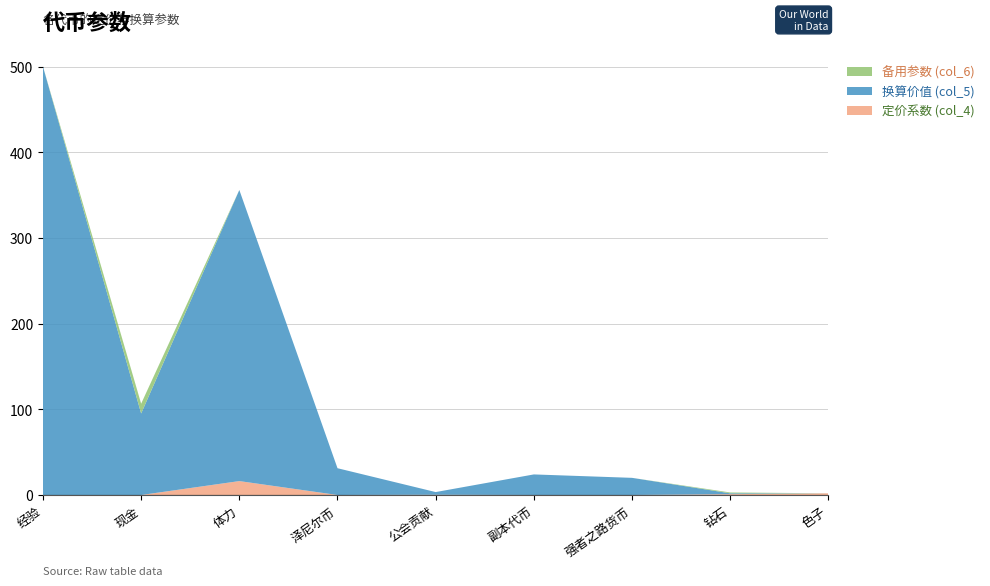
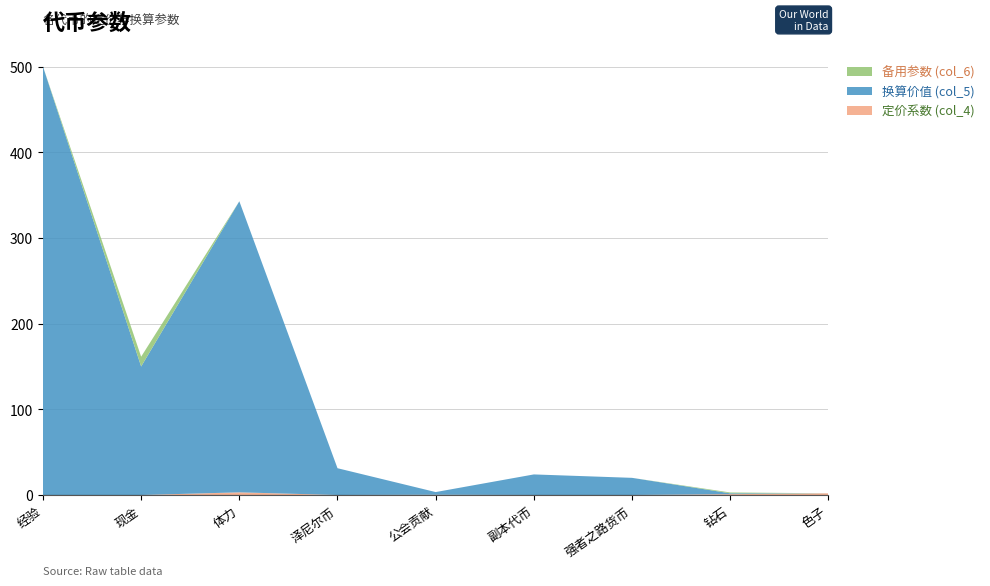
  {
    "定价系数 (col_4)": {
-     "体力": 20
+     "体力": 0
    },
    "换算价值 (col_5)": {
-     "现金": 100
+     "现金": 150
    },
    "备用参数 (col_6)": {
      "现金": 10
    }
  }
